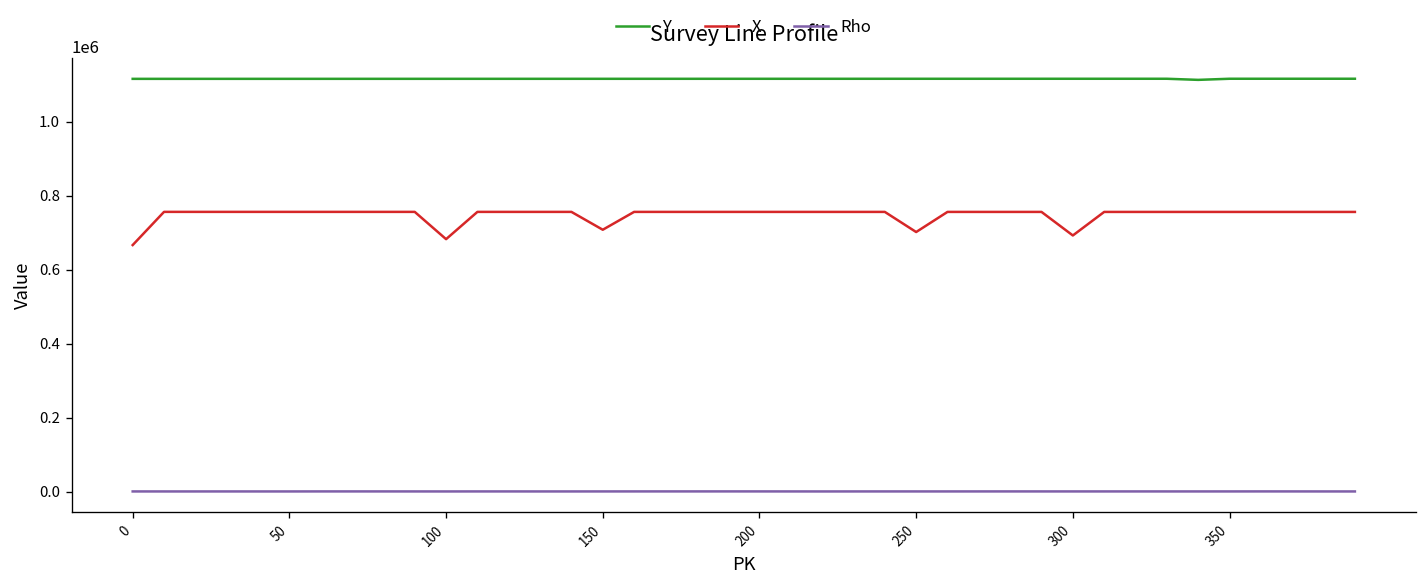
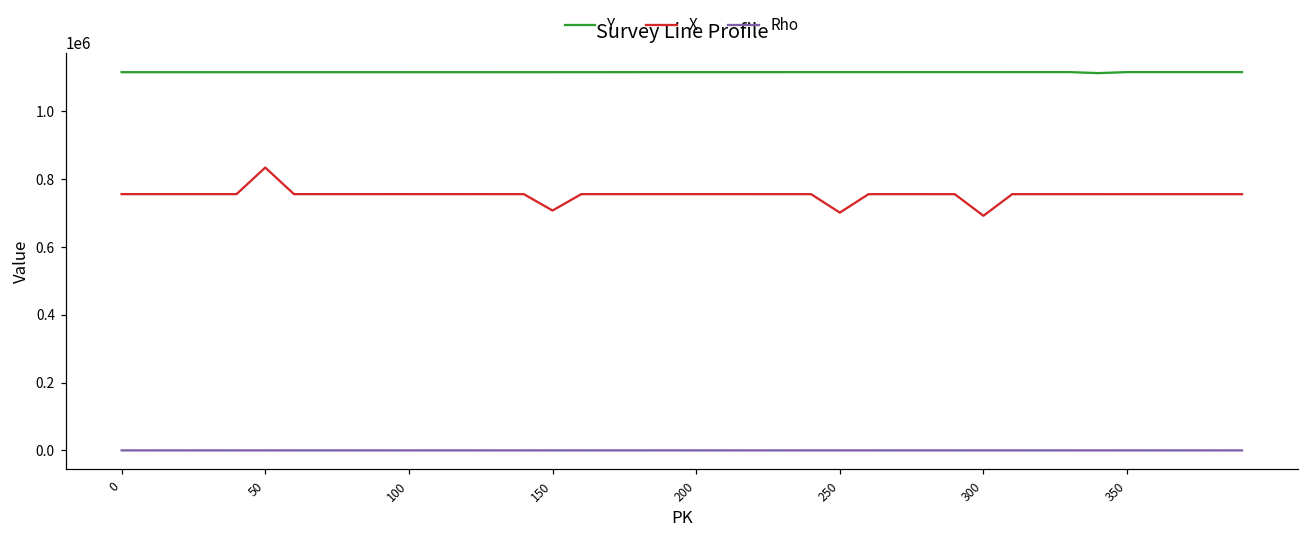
  {
    "Y": {
      "0": 1120000,
      "50": 1120000,
      "100": 1120000,
      "150": 1120000,
      "200": 1120000,
      "250": 1120000,
      "300": 1120000,
      "350": 1120000
    },
    "X": {
-     "0": 670000,
-     "50": 760000,
-     "100": 680000,
+     "0": 760000,
+     "50": 830000,
+     "100": 760000,
      "150": 710000,
      "200": 760000,
      "250": 700000,
      "300": 690000,
      "350": 760000
    },
    "Rho": {
      "0": 0,
      "50": 0,
      "100": 0,
      "150": 0,
      "200": 0,
      "250": 0,
      "300": 0,
      "350": 0
    }
  }
